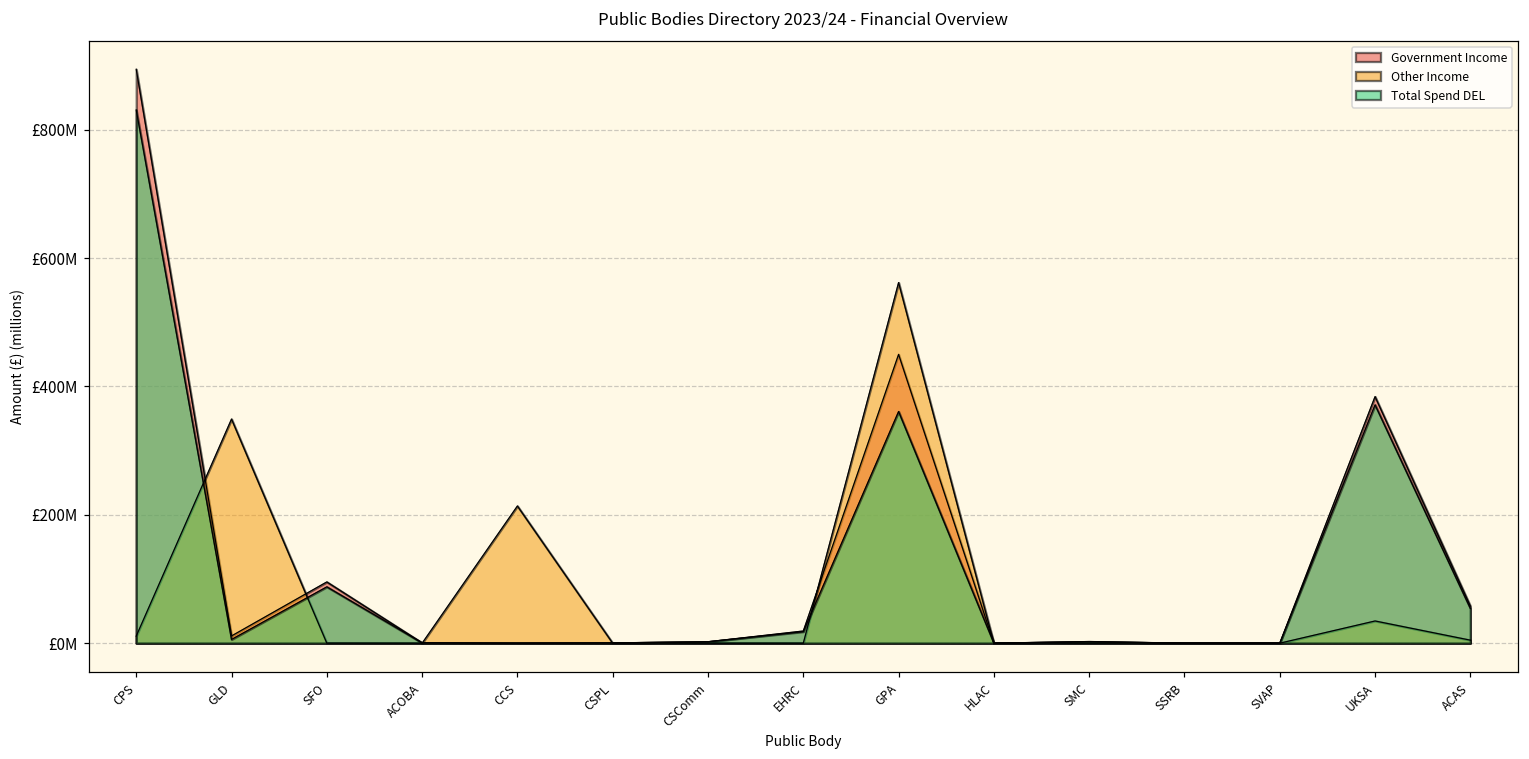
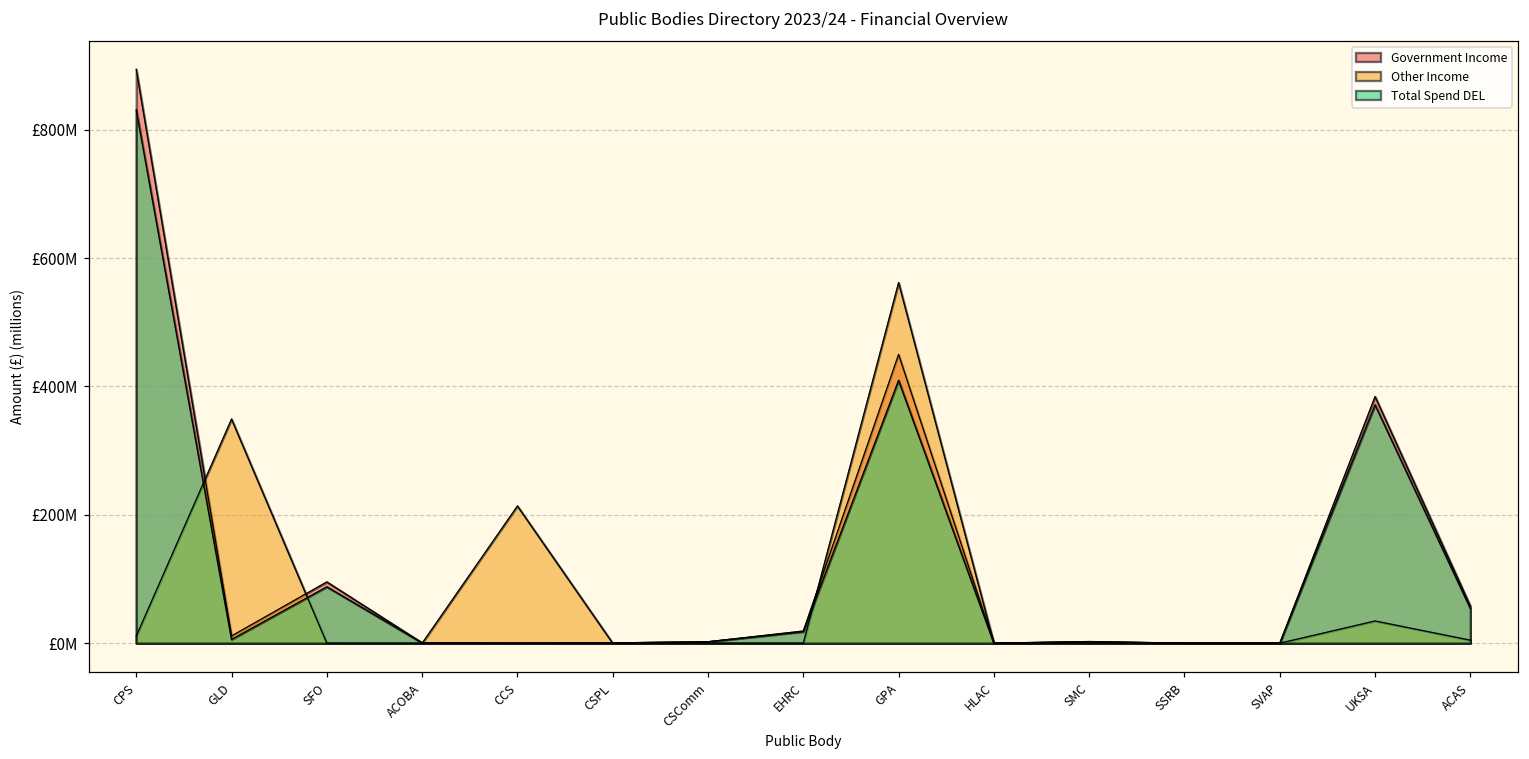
  {
    "Government Income": {
      "CPS": "£890000000",
      "GLD": "£10000000",
      "SFO": "£100000000",
      "GPA": "£450000000",
      "UKSA": "£380000000"
    },
    "Other Income": {
      "CPS": "£10000000",
      "GLD": "£350000000",
      "SFO": "£0",
      "CCS": "£210000000",
      "EHRC": "£0",
      "GPA": "£560000000",
      "UKSA": "£30000000",
      "ACAS": "£0"
    },
    "Total Spend DEL": {
      "CPS": "£830000000",
      "GLD": "£10000000",
      "SFO": "£90000000",
-     "GPA": "£360000000",
+     "GPA": "£410000000",
      "UKSA": "£370000000"
    }
  }
